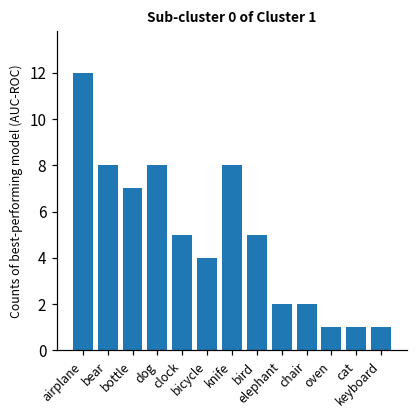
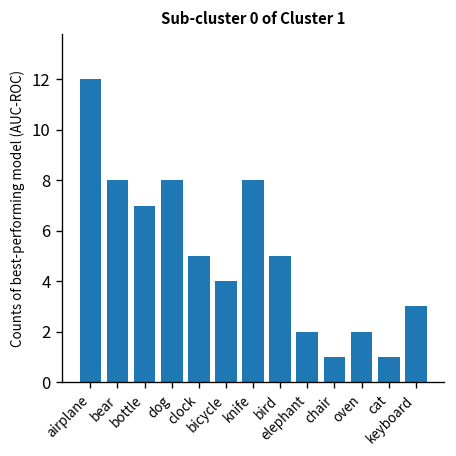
  {
    "airplane": 12,
    "bear": 8,
    "bottle": 7,
    "dog": 8,
    "clock": 5,
    "bicycle": 4,
    "knife": 8,
    "bird": 5,
    "elephant": 2,
-   "chair": 2,
-   "oven": 1,
+   "chair": 1,
+   "oven": 2,
    "cat": 1,
-   "keyboard": 1
+   "keyboard": 3
  }
